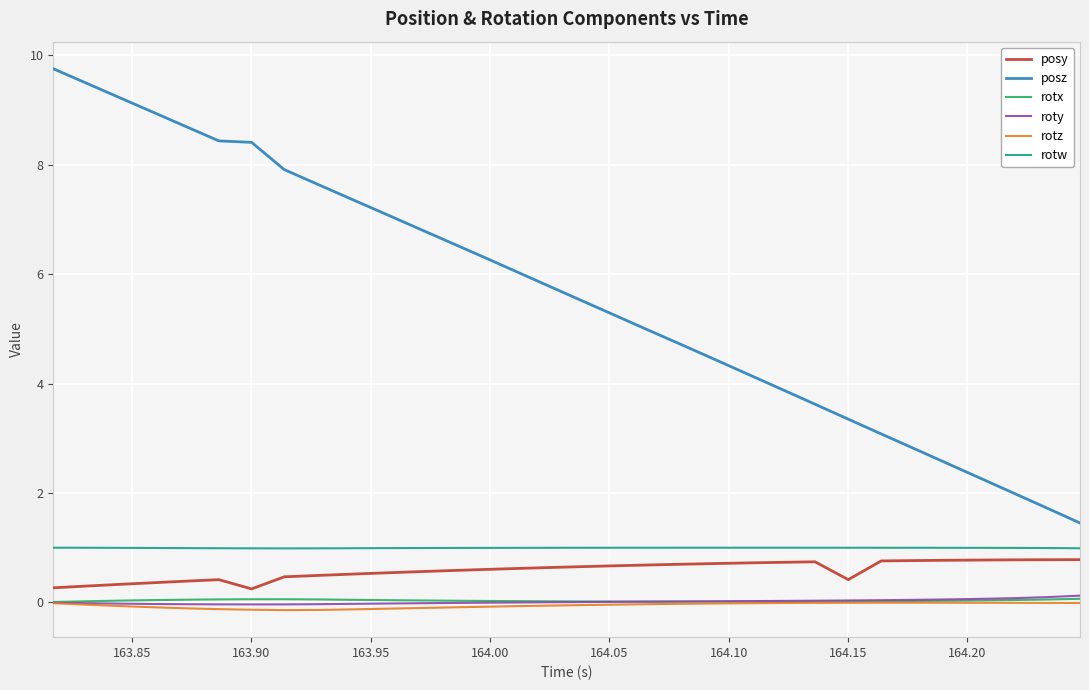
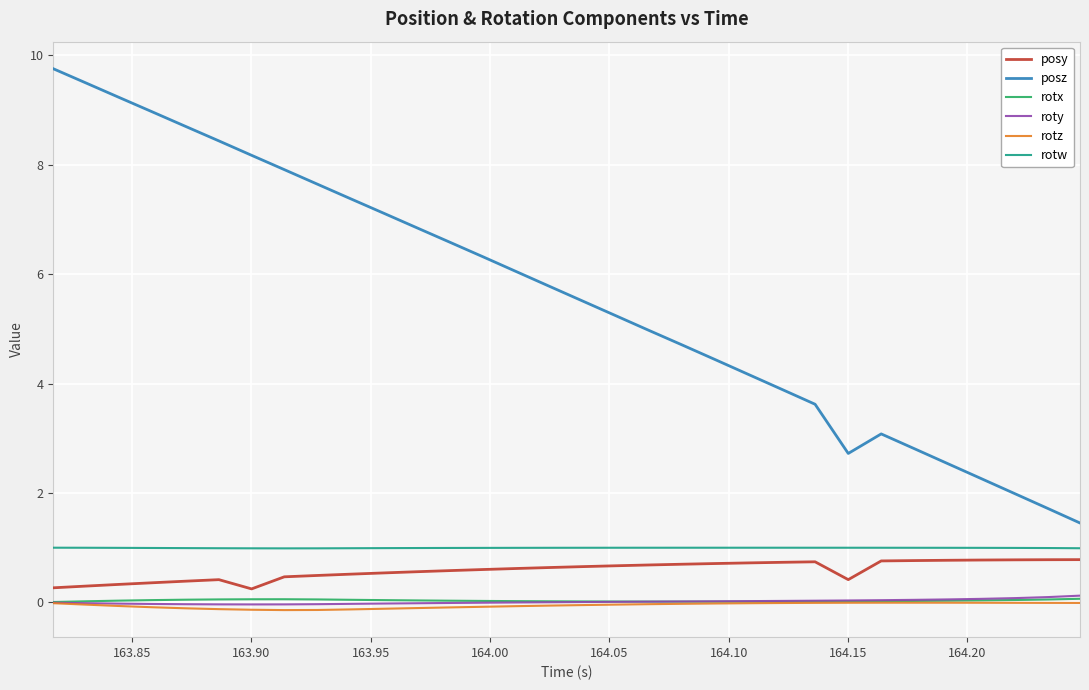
  {
    "posy": {
      "163.90": 0.2,
      "164.15": 0.4
    },
    "posz": {
-     "163.90": 8.4,
-     "164.15": 3.3
+     "163.90": 8.2,
+     "164.15": 2.7
    },
    "roty": {
      "163.90": 0.0
    },
    "rotz": {
      "163.90": -0.1
    }
  }
